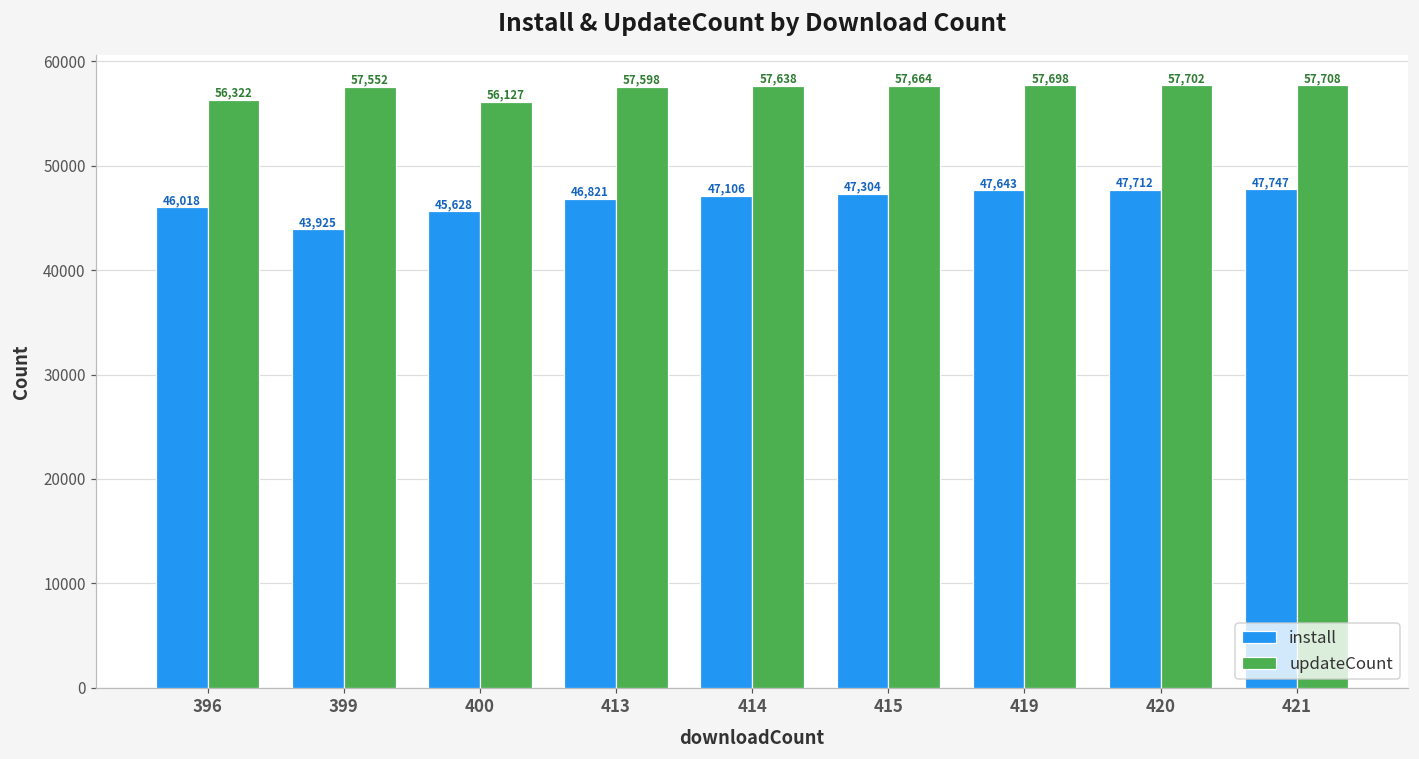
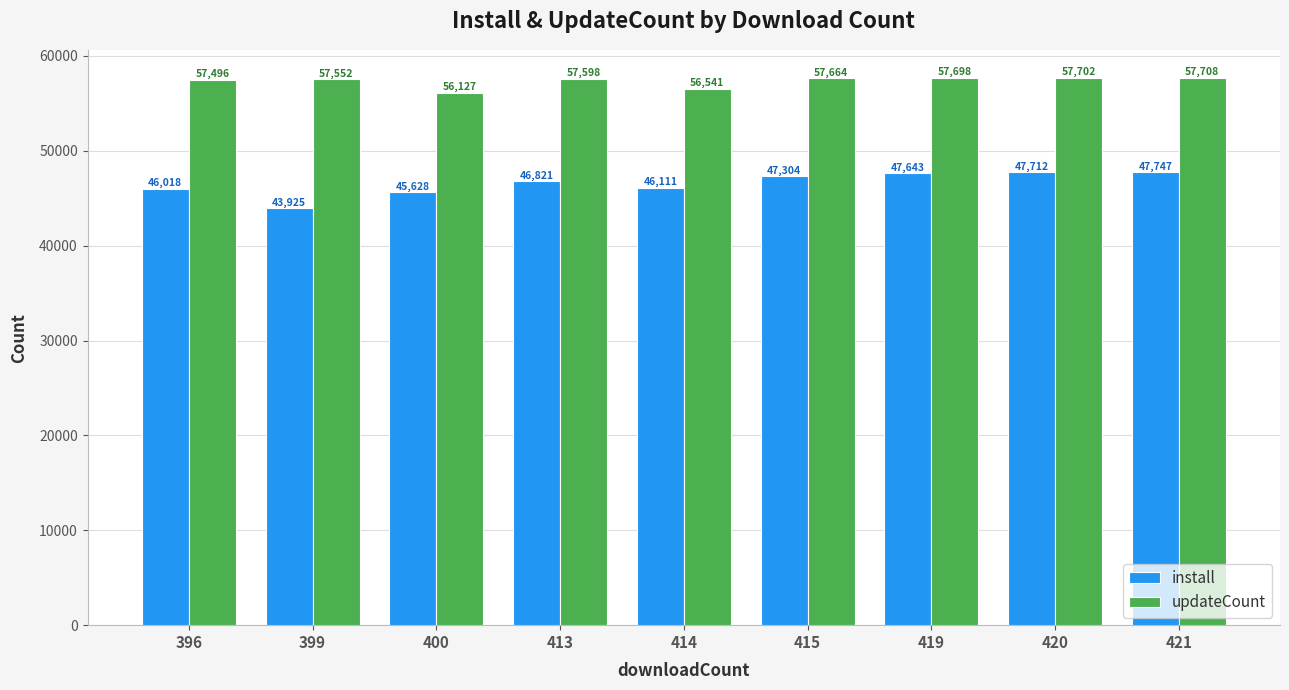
  {
    "install": {
      "396": "46,018",
      "399": "43,925",
      "400": "45,628",
      "413": "46,821",
-     "414": "47,106",
+     "414": "46,111",
      "415": "47,304",
      "419": "47,643",
      "420": "47,712",
      "421": "47,747"
    },
    "updateCount": {
-     "396": "56,322",
+     "396": "57,496",
      "399": "57,552",
      "400": "56,127",
      "413": "57,598",
-     "414": "57,638",
+     "414": "56,541",
      "415": "57,664",
      "419": "57,698",
      "420": "57,702",
      "421": "57,708"
    }
  }
